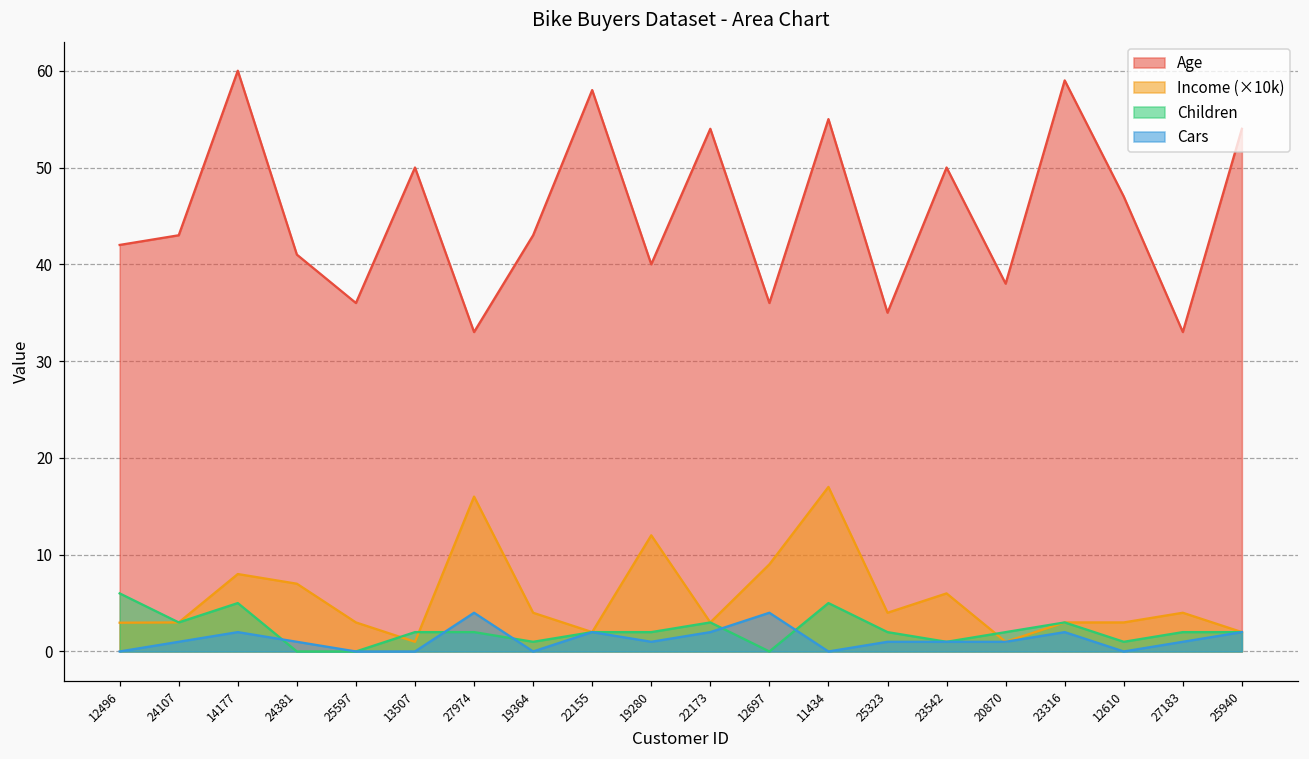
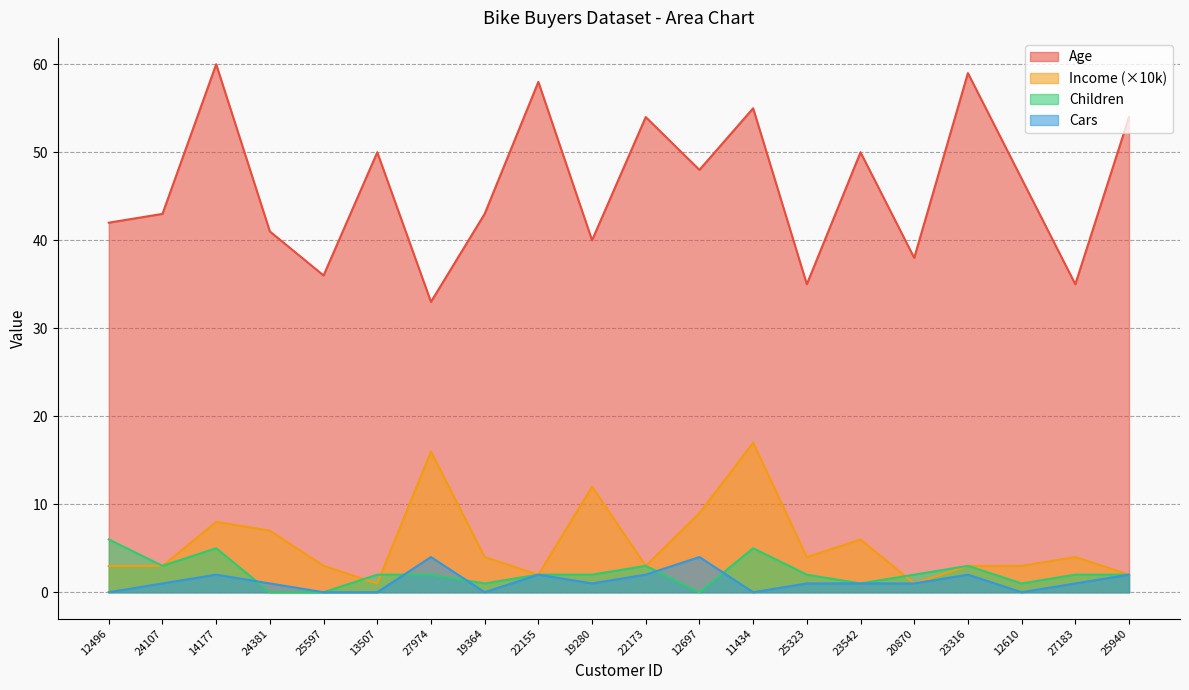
  {
    "Age": {
      "12496": 42,
      "24107": 43,
      "14177": 60,
      "24381": 41,
      "25597": 36,
      "13507": 50,
      "27974": 33,
      "19364": 43,
      "22155": 58,
      "19280": 40,
      "22173": 54,
-     "12697": 36,
+     "12697": 48,
      "11434": 55,
      "25323": 35,
      "23542": 50,
      "20870": 38,
      "23316": 59,
      "12610": 47,
-     "27183": 33
+     "27183": 35
    },
    "Income (×10k)": {
      "12496": 3,
      "14177": 8,
      "24381": 7,
      "25597": 3,
      "13507": 1,
      "27974": 16,
      "19364": 4,
      "19280": 12,
      "12697": 9,
      "11434": 17,
      "25323": 4,
      "23542": 6,
      "12610": 3,
      "27183": 4
    },
    "Children": {
      "12496": 6,
      "14177": 5,
      "24381": 0,
      "13507": 2,
      "27974": 2,
      "19364": 1,
      "19280": 2,
      "12697": 0,
      "11434": 5,
      "25323": 2,
      "20870": 2,
      "12610": 1,
      "27183": 2
    },
    "Cars": {
      "12496": 0,
      "24107": 1,
      "14177": 2,
      "24381": 1,
      "13507": 0,
      "27974": 4,
      "19364": 0,
      "19280": 1,
      "22173": 2,
      "12697": 4,
      "11434": 0,
      "25323": 1,
      "23316": 2,
      "12610": 0,
      "27183": 1
    }
  }
